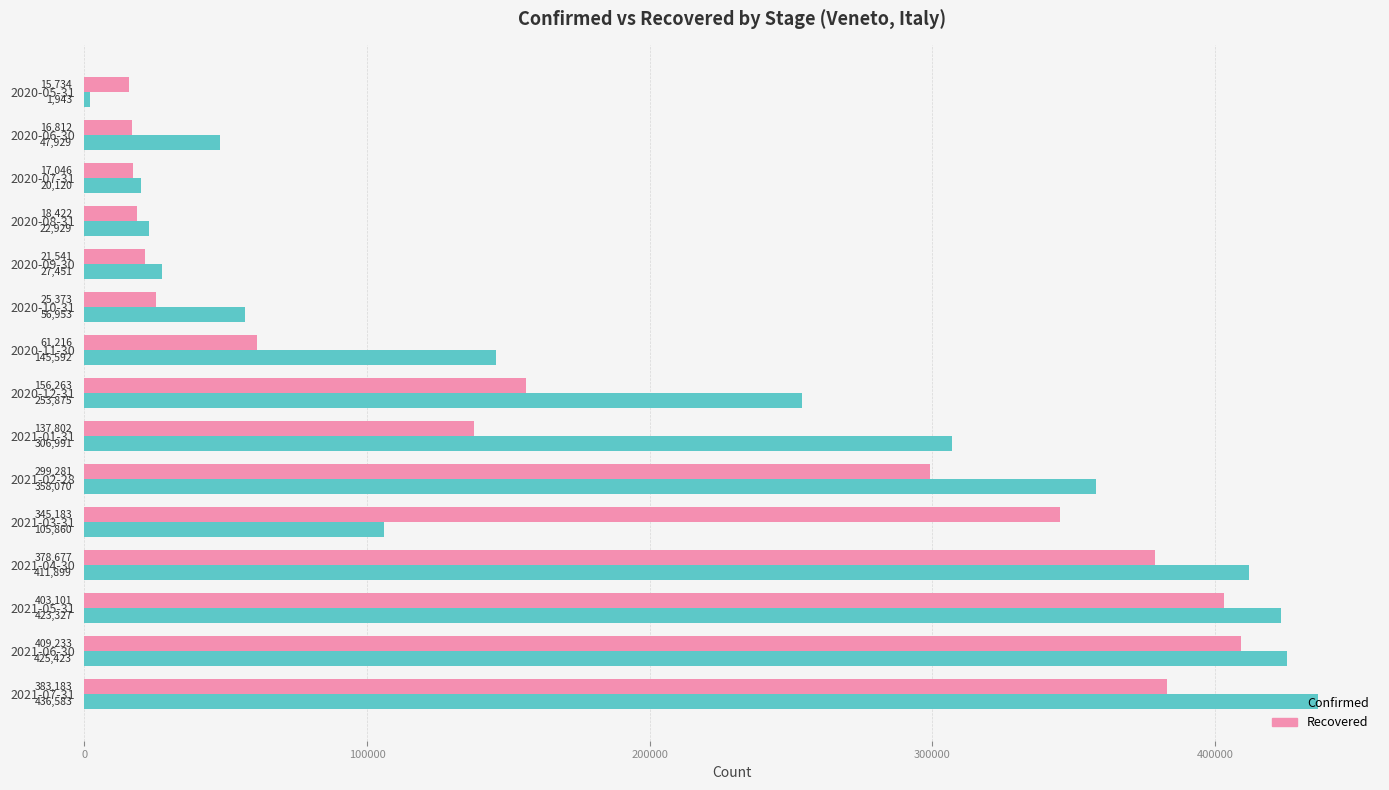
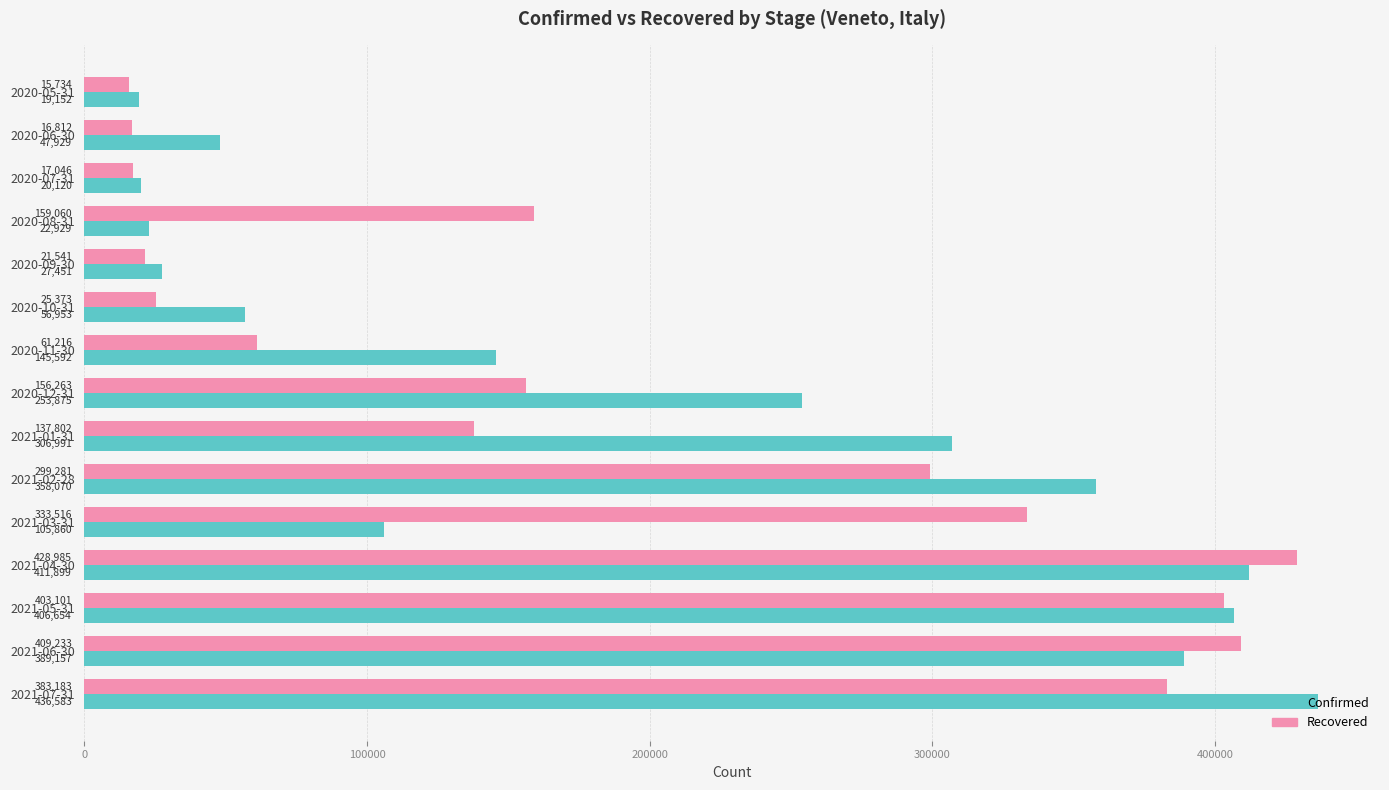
  {
    "Confirmed": {
-     "2020-05-31": "1,943",
-     "2021-05-31": "423,327",
-     "2021-06-30": "425,423"
+     "2020-05-31": "19,152",
+     "2021-05-31": "406,654",
+     "2021-06-30": "389,157"
    },
    "Recovered": {
-     "2020-08-31": "18,422",
-     "2021-03-31": "345,183",
-     "2021-04-30": "378,677"
+     "2020-08-31": "159,060",
+     "2021-03-31": "333,516",
+     "2021-04-30": "428,985"
    }
  }
